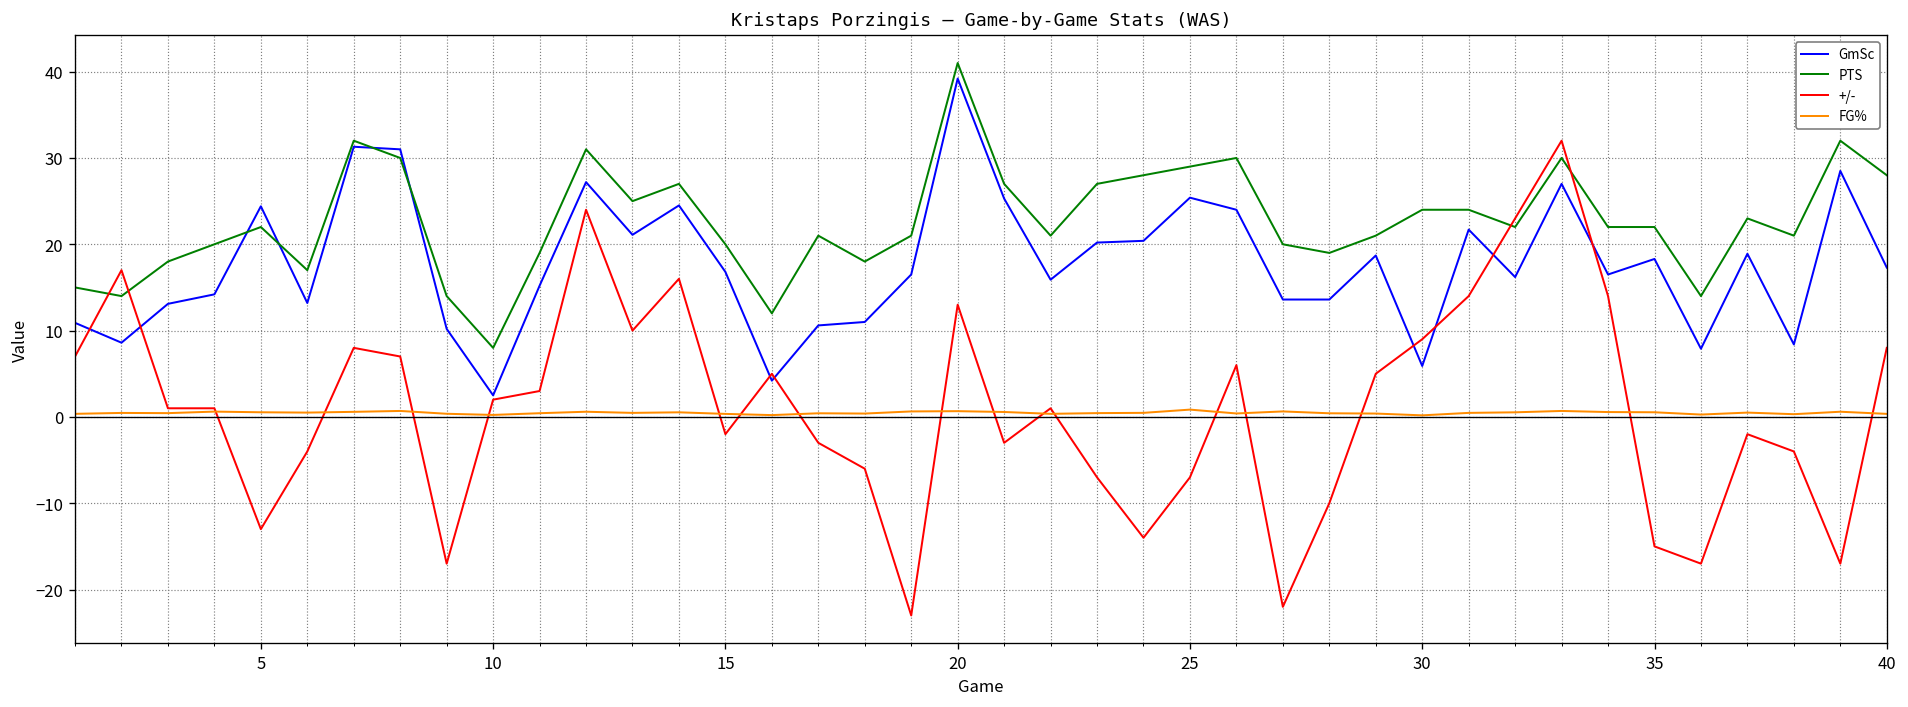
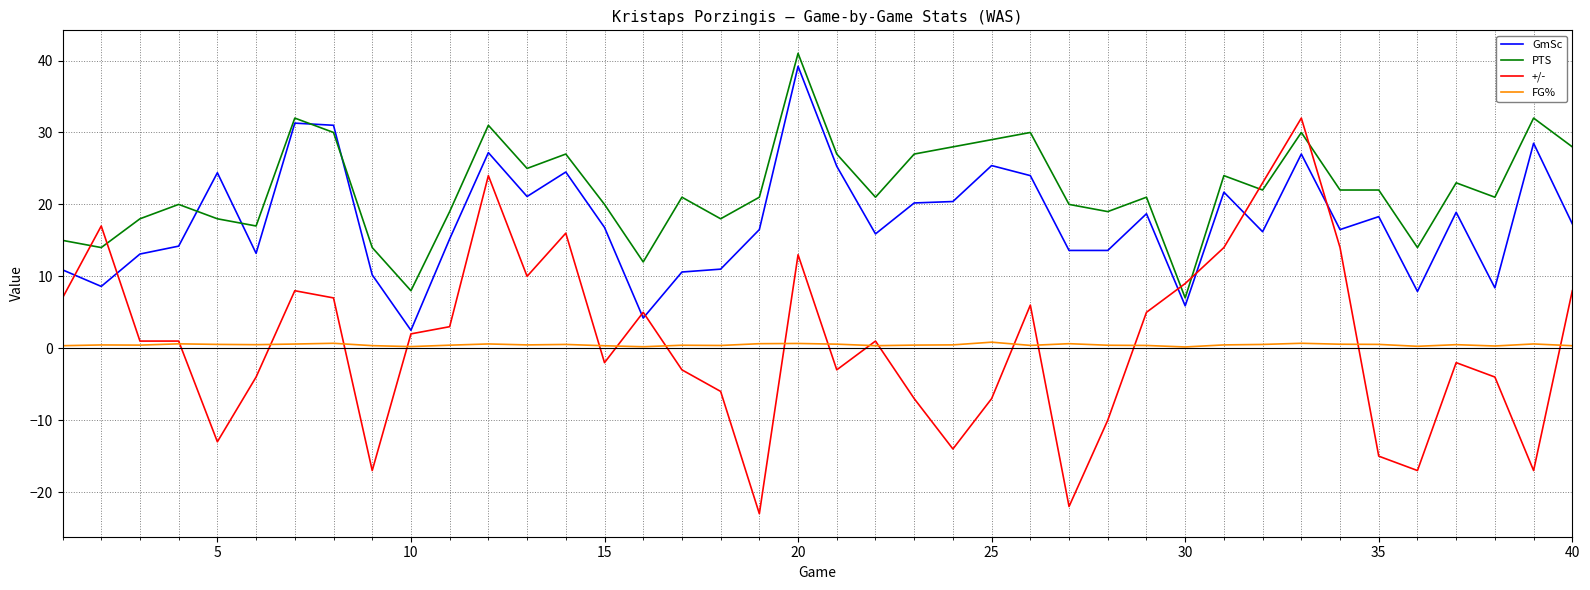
  {
    "GmSc": {
      "5": 24,
      "10": 3,
      "15": 17,
      "20": 39,
      "25": 25,
      "30": 6,
      "35": 18,
      "40": 17
    },
    "PTS": {
-     "5": 22,
+     "5": 18,
      "10": 8,
      "15": 20,
      "20": 41,
      "25": 29,
-     "30": 24,
+     "30": 7,
      "35": 22,
      "40": 28
    },
    "+/-": {
      "5": -13,
      "10": 2,
      "15": -2,
      "20": 13,
      "25": -7,
      "30": 9,
      "35": -15,
      "40": 8
    },
    "FG%": {
      "5": 1,
      "10": 0,
      "15": 0,
      "20": 1,
      "25": 1,
      "30": 0,
      "35": 1,
      "40": 0
    }
  }
